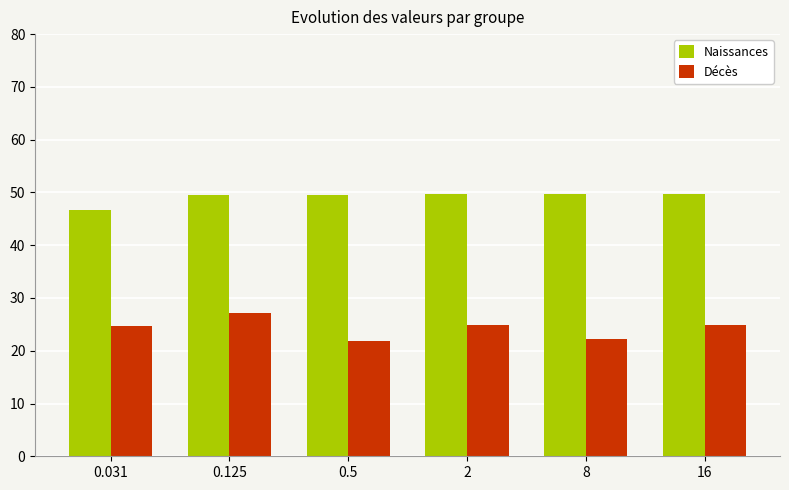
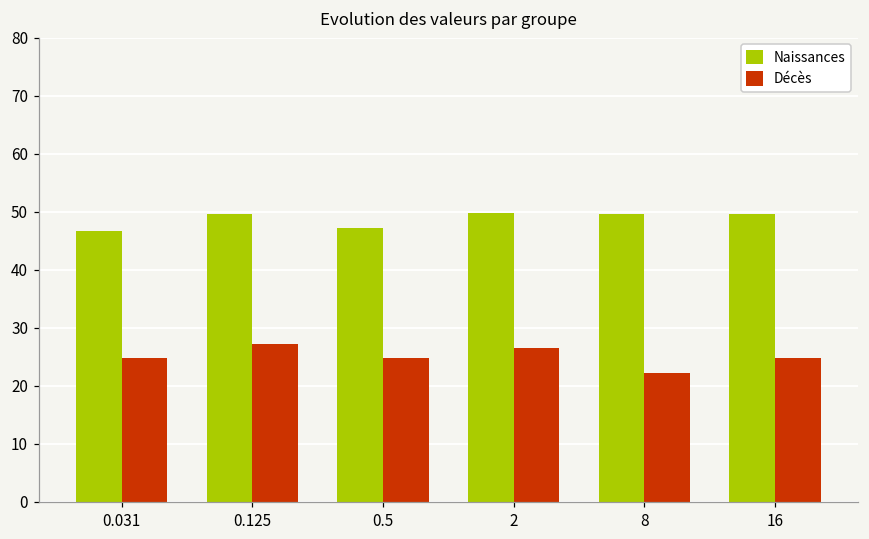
  {
    "Naissances": {
      "0.031": 47,
      "0.125": 50,
-     "0.5": 50,
+     "0.5": 47,
      "2": 50,
      "8": 50,
      "16": 50
    },
    "Décès": {
      "0.031": 25,
      "0.125": 27,
-     "0.5": 22,
-     "2": 25,
+     "0.5": 25,
+     "2": 27,
      "8": 22,
      "16": 25
    }
  }
